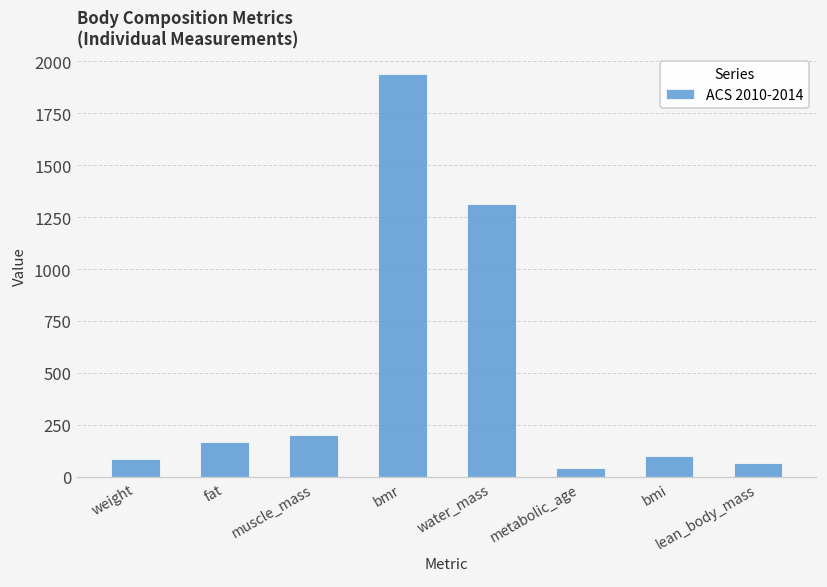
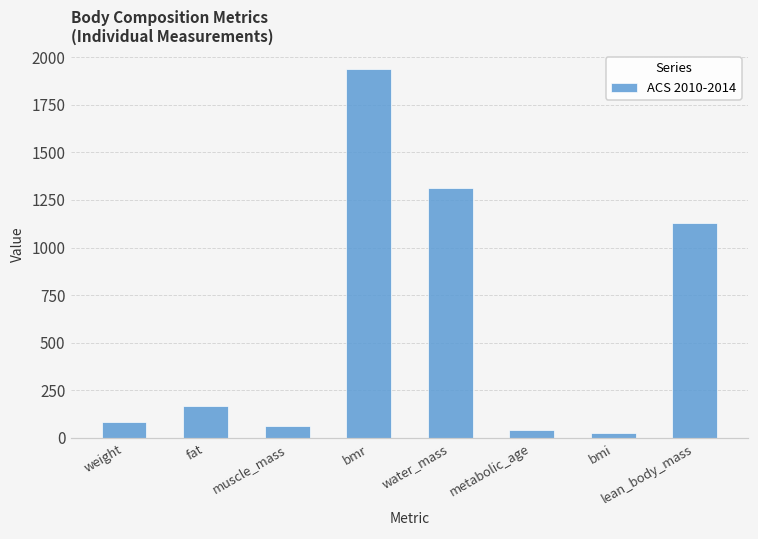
  {
    "weight": 80,
    "fat": 170,
-   "muscle_mass": 200,
+   "muscle_mass": 60,
    "bmr": 1940,
    "water_mass": 1310,
    "metabolic_age": 40,
-   "bmi": 100,
-   "lean_body_mass": 70
+   "bmi": 20,
+   "lean_body_mass": 1130
  }
